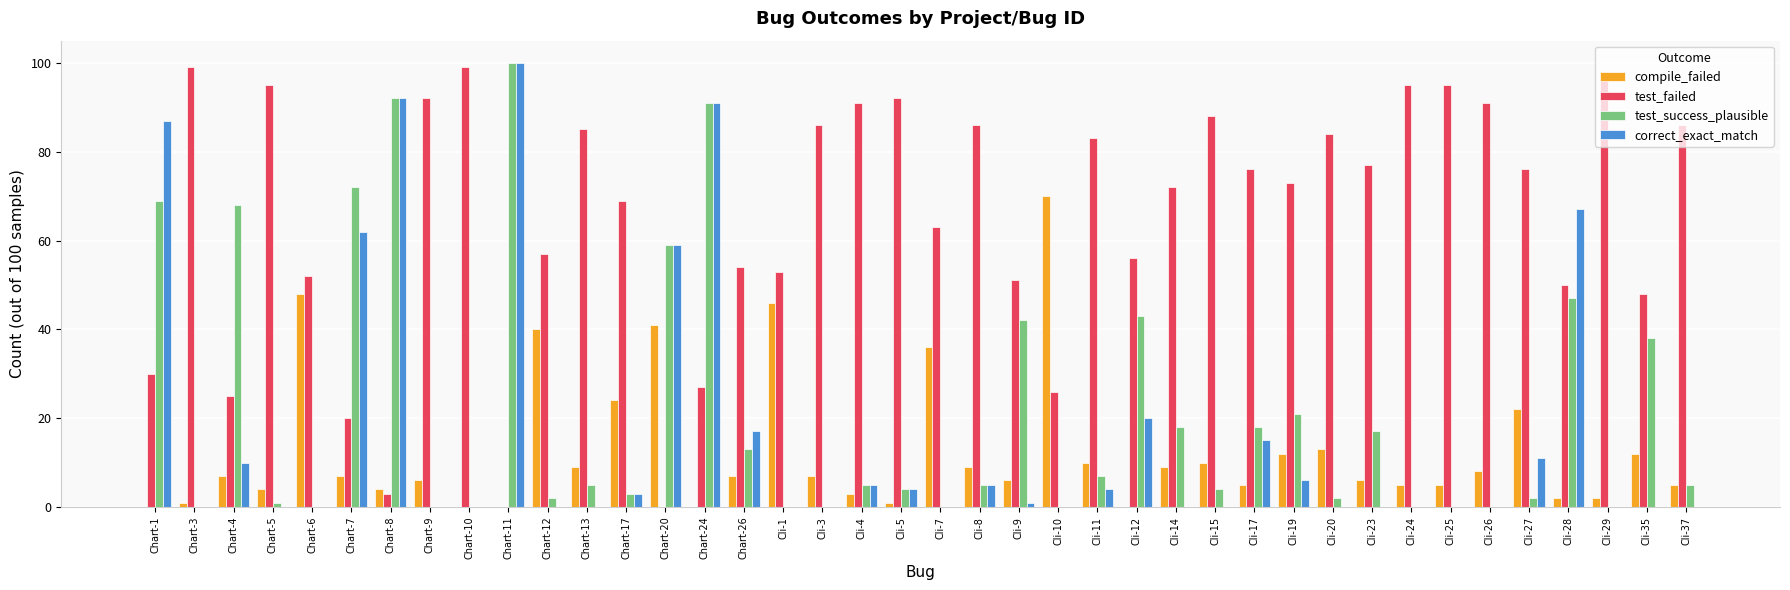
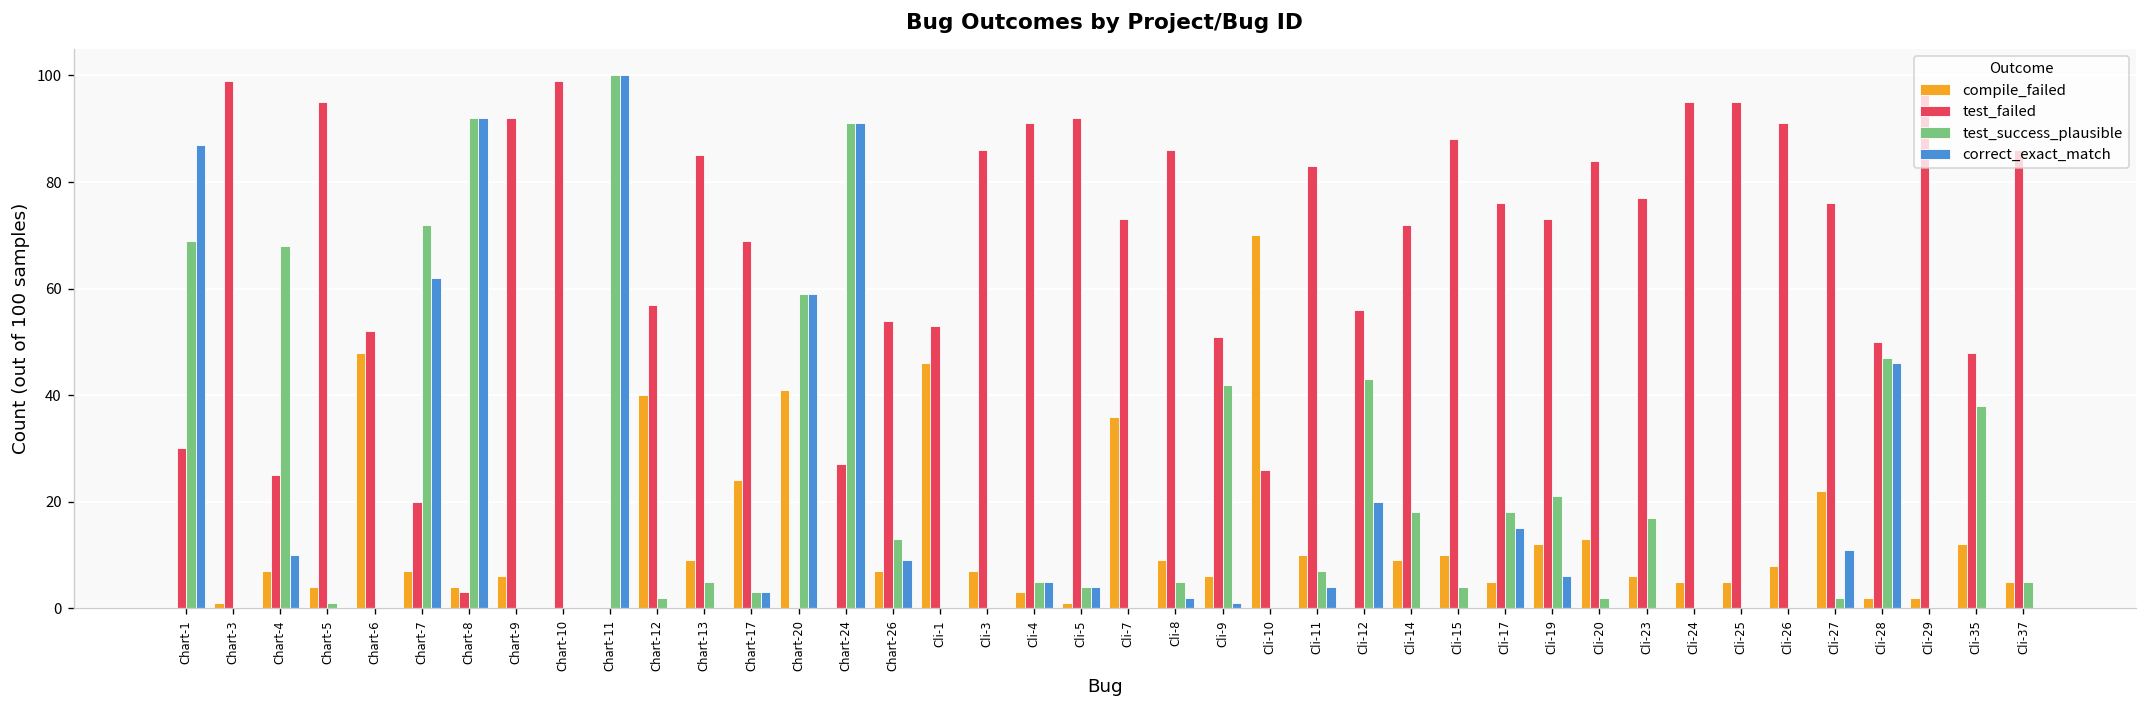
  {
    "compile_failed": {
      "Chart-1": 0,
      "Chart-3": 1,
      "Chart-4": 7,
      "Chart-5": 4,
      "Chart-6": 48,
      "Chart-7": 7,
      "Chart-8": 4,
      "Chart-9": 6,
      "Chart-10": 0,
      "Chart-11": 0,
      "Chart-12": 40,
      "Chart-13": 9,
      "Chart-17": 24,
      "Chart-20": 41,
      "Chart-24": 0,
      "Chart-26": 7,
      "Cli-1": 46,
      "Cli-3": 7,
      "Cli-4": 3,
      "Cli-5": 1,
      "Cli-7": 36,
      "Cli-8": 9,
      "Cli-9": 6,
      "Cli-10": 70,
      "Cli-11": 10,
      "Cli-12": 0,
      "Cli-14": 9,
      "Cli-15": 10,
      "Cli-17": 5,
      "Cli-19": 12,
      "Cli-20": 13,
      "Cli-23": 6,
      "Cli-24": 5,
      "Cli-25": 5,
      "Cli-26": 8,
      "Cli-27": 22,
      "Cli-28": 2,
      "Cli-29": 2,
      "Cli-35": 12,
      "Cli-37": 5
    },
    "test_failed": {
      "Chart-1": 30,
      "Chart-3": 99,
      "Chart-4": 25,
      "Chart-5": 95,
      "Chart-6": 52,
      "Chart-7": 20,
      "Chart-8": 3,
      "Chart-9": 92,
      "Chart-10": 99,
      "Chart-11": 0,
      "Chart-12": 57,
      "Chart-13": 85,
      "Chart-17": 69,
      "Chart-20": 0,
      "Chart-24": 27,
      "Chart-26": 54,
      "Cli-1": 53,
      "Cli-3": 86,
      "Cli-4": 91,
      "Cli-5": 92,
-     "Cli-7": 63,
+     "Cli-7": 73,
      "Cli-8": 86,
      "Cli-9": 51,
      "Cli-10": 26,
      "Cli-11": 83,
      "Cli-12": 56,
      "Cli-14": 72,
      "Cli-15": 88,
      "Cli-17": 76,
      "Cli-19": 73,
      "Cli-20": 84,
      "Cli-23": 77,
      "Cli-24": 95,
      "Cli-25": 95,
      "Cli-26": 91,
      "Cli-27": 76,
      "Cli-28": 50,
      "Cli-35": 48
    },
    "test_success_plausible": {
      "Chart-1": 69,
      "Chart-3": 0,
      "Chart-4": 68,
      "Chart-5": 1,
      "Chart-6": 0,
      "Chart-7": 72,
      "Chart-8": 92,
      "Chart-9": 0,
      "Chart-10": 0,
      "Chart-11": 100,
      "Chart-12": 2,
      "Chart-13": 5,
      "Chart-17": 3,
      "Chart-20": 59,
      "Chart-24": 91,
      "Chart-26": 13,
      "Cli-1": 0,
      "Cli-3": 0,
      "Cli-4": 5,
      "Cli-5": 4,
      "Cli-7": 0,
      "Cli-8": 5,
      "Cli-9": 42,
      "Cli-10": 0,
      "Cli-11": 7,
      "Cli-12": 43,
      "Cli-14": 18,
      "Cli-15": 4,
      "Cli-17": 18,
      "Cli-19": 21,
      "Cli-20": 2,
      "Cli-23": 17,
      "Cli-24": 0,
      "Cli-25": 0,
      "Cli-26": 0,
      "Cli-27": 2,
      "Cli-28": 47,
      "Cli-29": 0,
      "Cli-35": 38,
      "Cli-37": 5
    },
    "correct_exact_match": {
      "Chart-1": 87,
      "Chart-3": 0,
      "Chart-4": 10,
      "Chart-5": 0,
      "Chart-6": 0,
      "Chart-7": 62,
      "Chart-8": 92,
      "Chart-9": 0,
      "Chart-10": 0,
      "Chart-11": 100,
      "Chart-12": 0,
      "Chart-13": 0,
      "Chart-17": 3,
      "Chart-20": 59,
      "Chart-24": 91,
-     "Chart-26": 17,
+     "Chart-26": 9,
      "Cli-1": 0,
      "Cli-3": 0,
      "Cli-4": 5,
      "Cli-5": 4,
      "Cli-7": 0,
-     "Cli-8": 5,
+     "Cli-8": 2,
      "Cli-9": 1,
      "Cli-10": 0,
      "Cli-11": 4,
      "Cli-12": 20,
      "Cli-14": 0,
      "Cli-15": 0,
      "Cli-17": 15,
      "Cli-19": 6,
      "Cli-20": 0,
      "Cli-23": 0,
      "Cli-24": 0,
      "Cli-25": 0,
      "Cli-26": 0,
      "Cli-27": 11,
-     "Cli-28": 67,
+     "Cli-28": 46,
      "Cli-29": 0,
      "Cli-35": 0,
      "Cli-37": 0
    }
  }
